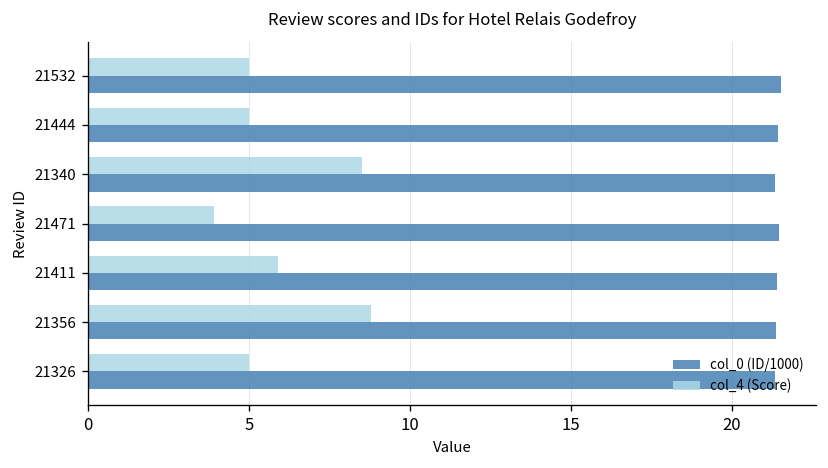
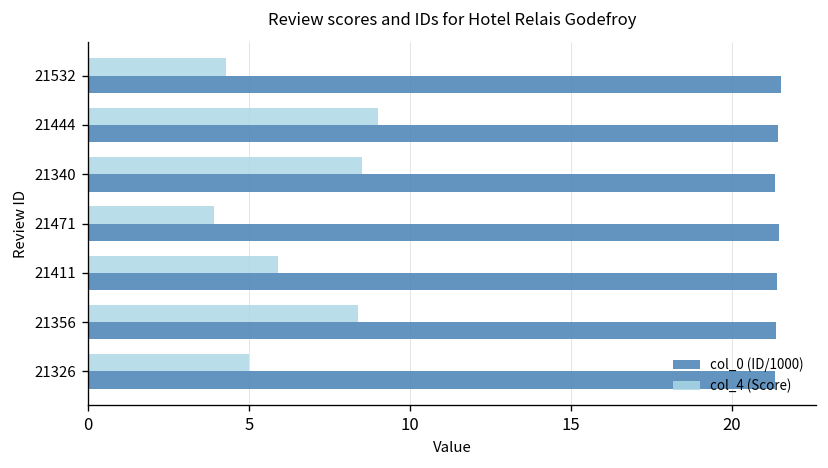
  {
    "col_0 (ID/1000)": {
      "21532": 21.5,
      "21444": 21.4,
      "21340": 21.3,
      "21471": 21.5,
      "21411": 21.4,
      "21356": 21.4,
      "21326": 21.3
    },
    "col_4 (Score)": {
-     "21532": 5.0,
-     "21444": 5,
+     "21532": 4.3,
+     "21444": 9,
      "21340": 8.5,
      "21471": 3.9,
      "21411": 5.9,
-     "21356": 8.8,
+     "21356": 8.4,
      "21326": 5.0
    }
  }
